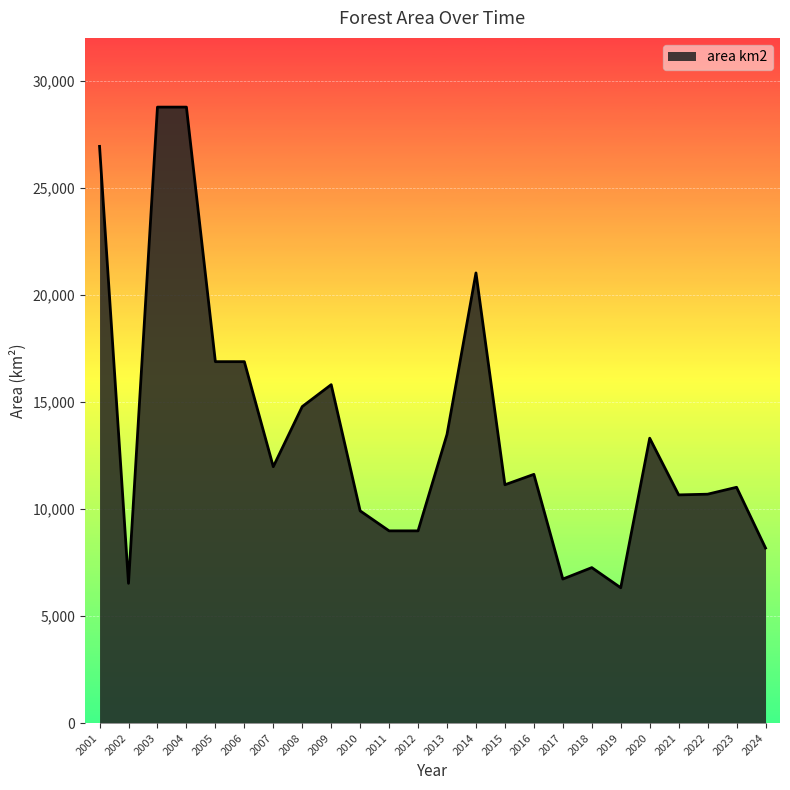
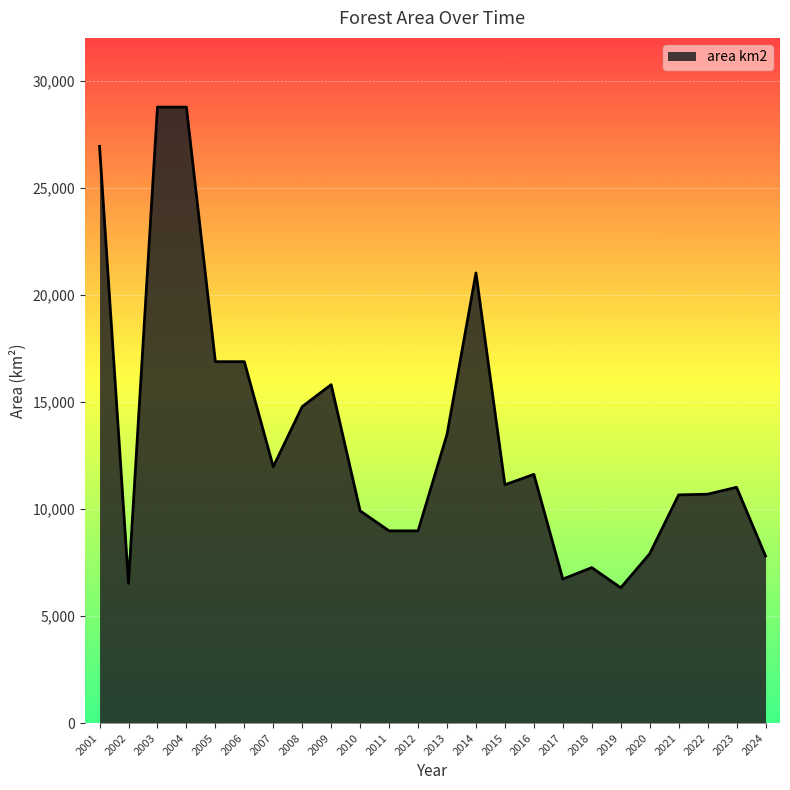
  {
    "2001": "26,900",
    "2002": "6,500",
    "2003": "28,800",
    "2004": "28,800",
    "2005": "16,900",
    "2006": "16,900",
    "2007": "12,000",
    "2008": "14,800",
    "2009": "15,800",
    "2010": "9,900",
    "2011": "9,000",
    "2012": "9,000",
    "2013": "13,500",
    "2014": "21,000",
    "2015": "11,100",
    "2016": "11,600",
    "2017": "6,700",
    "2018": "7,300",
    "2019": "6,300",
-   "2020": "13,300",
+   "2020": "7,900",
    "2021": "10,700",
    "2022": "10,700",
    "2023": "11,000",
-   "2024": "8,200"
+   "2024": "7,800"
  }
